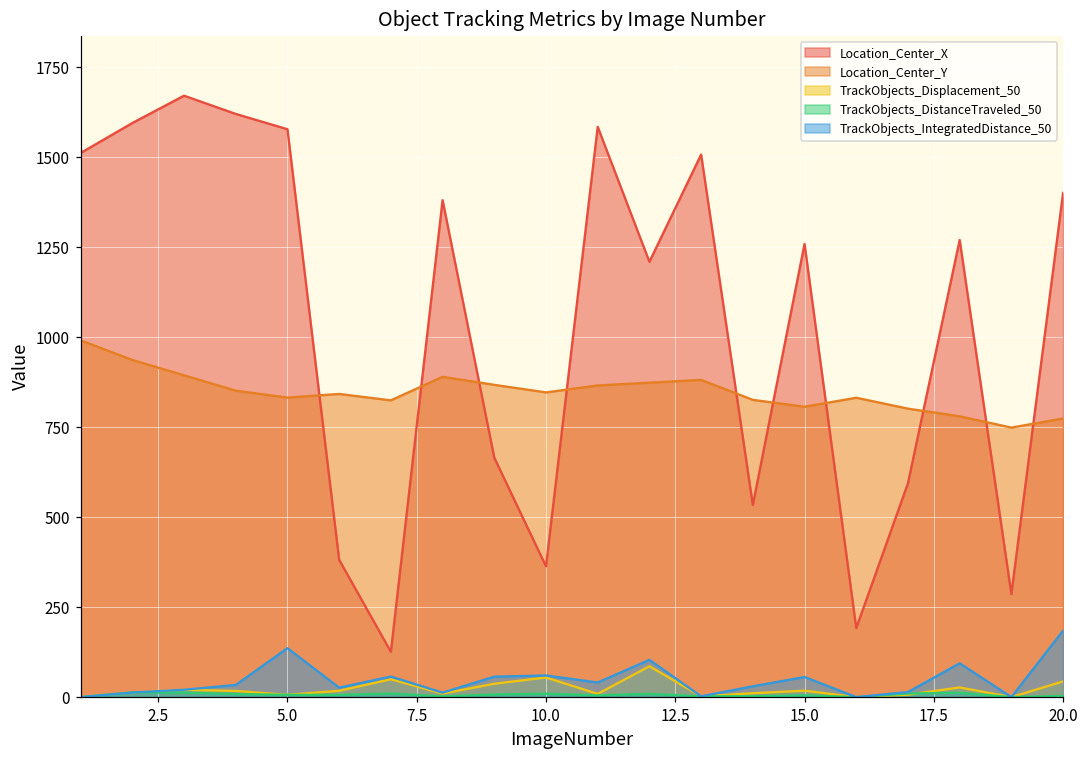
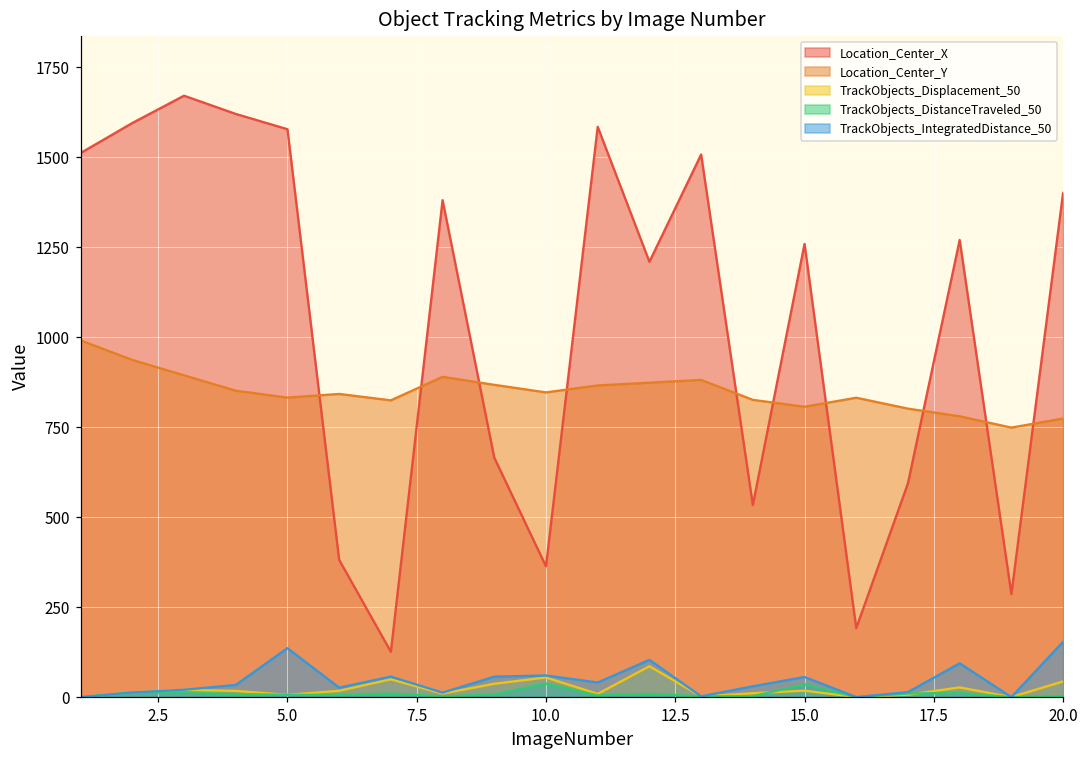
  {
    "TrackObjects_DistanceTraveled_50": {
-     "10.0": 10,
-     "15.0": 0,
+     "10.0": 40,
+     "15.0": 40,
      "20.0": 0
    },
    "TrackObjects_IntegratedDistance_50": {
      "5.0": 140,
      "15.0": 60,
-     "20.0": 180
+     "20.0": 150
    }
  }
